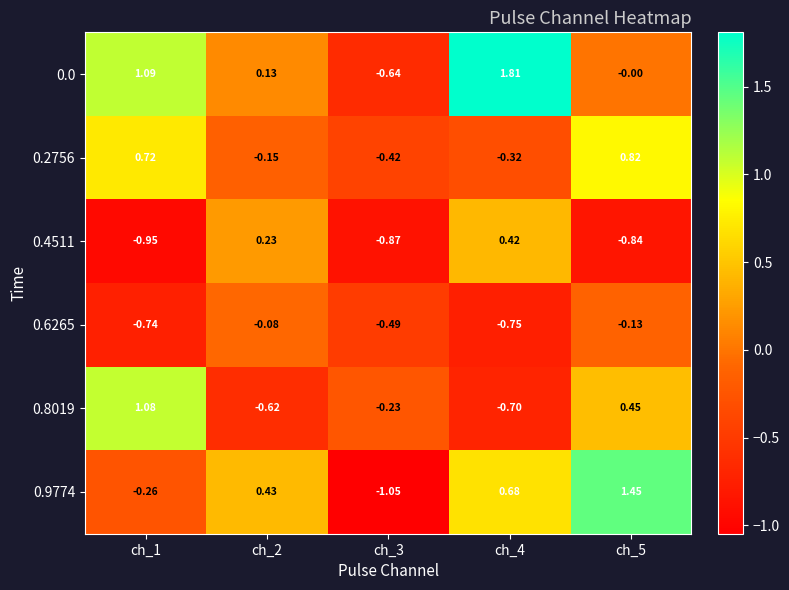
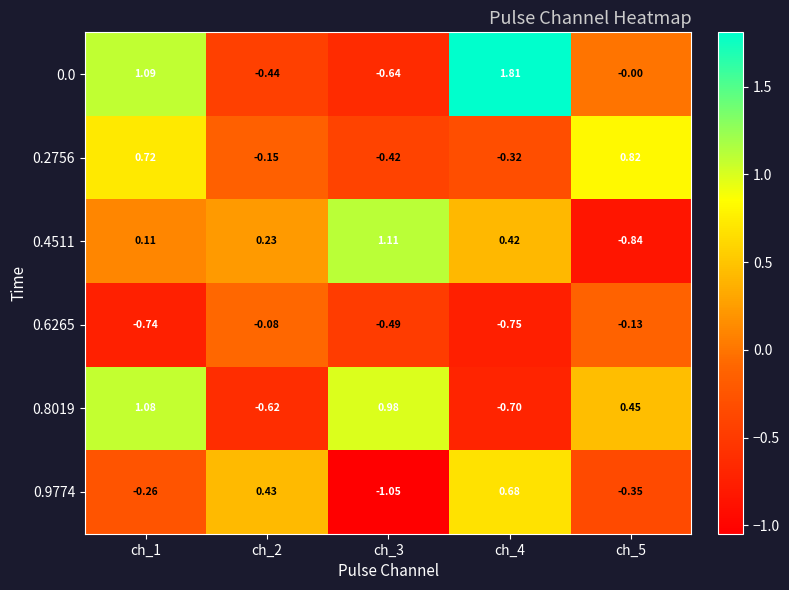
  {
    "0.0": {
      "ch_1": 1.09,
-     "ch_2": 0.13,
+     "ch_2": -0.44,
      "ch_3": -0.64,
      "ch_4": 1.81,
      "ch_5": -0.00
    },
    "0.2756": {
      "ch_1": 0.72,
      "ch_2": -0.15,
      "ch_3": -0.42,
      "ch_4": -0.32,
      "ch_5": 0.82
    },
    "0.4511": {
-     "ch_1": -0.95,
+     "ch_1": 0.11,
      "ch_2": 0.23,
-     "ch_3": -0.87,
+     "ch_3": 1.11,
      "ch_4": 0.42,
      "ch_5": -0.84
    },
    "0.6265": {
      "ch_1": -0.74,
      "ch_2": -0.08,
      "ch_3": -0.49,
      "ch_4": -0.75,
      "ch_5": -0.13
    },
    "0.8019": {
      "ch_1": 1.08,
      "ch_2": -0.62,
-     "ch_3": -0.23,
+     "ch_3": 0.98,
      "ch_4": -0.70,
      "ch_5": 0.45
    },
    "0.9774": {
      "ch_1": -0.26,
      "ch_2": 0.43,
      "ch_3": -1.05,
      "ch_4": 0.68,
-     "ch_5": 1.45
+     "ch_5": -0.35
    }
  }
